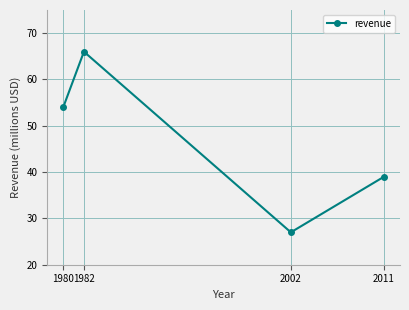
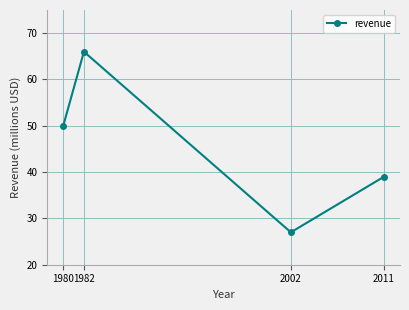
  {
-   "1980": 54,
+   "1980": 50,
    "1982": 66,
    "2002": 27,
    "2011": 39
  }
